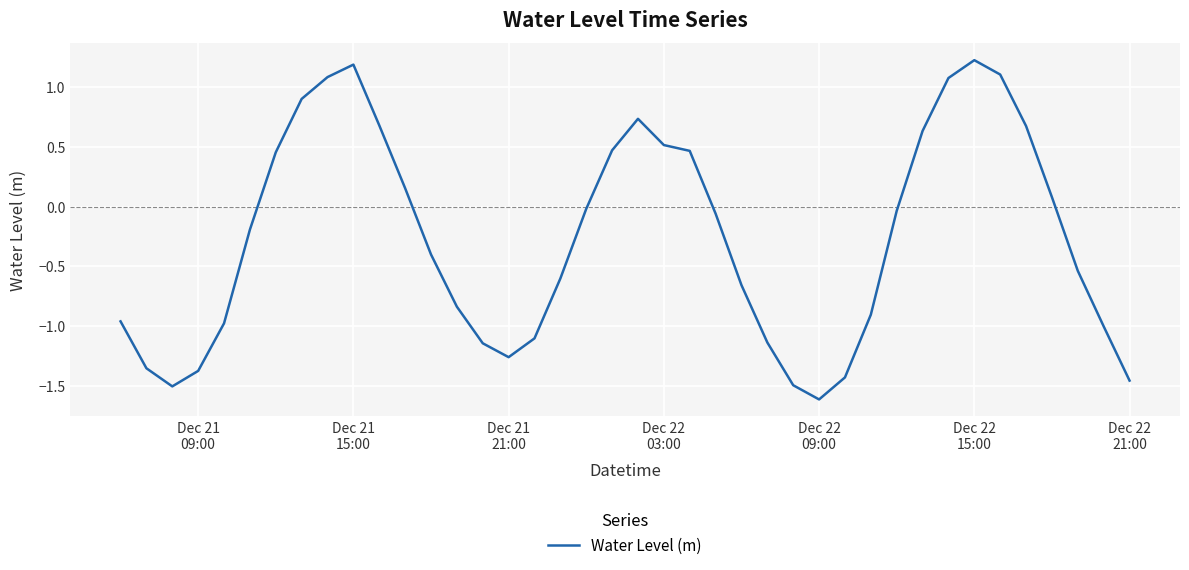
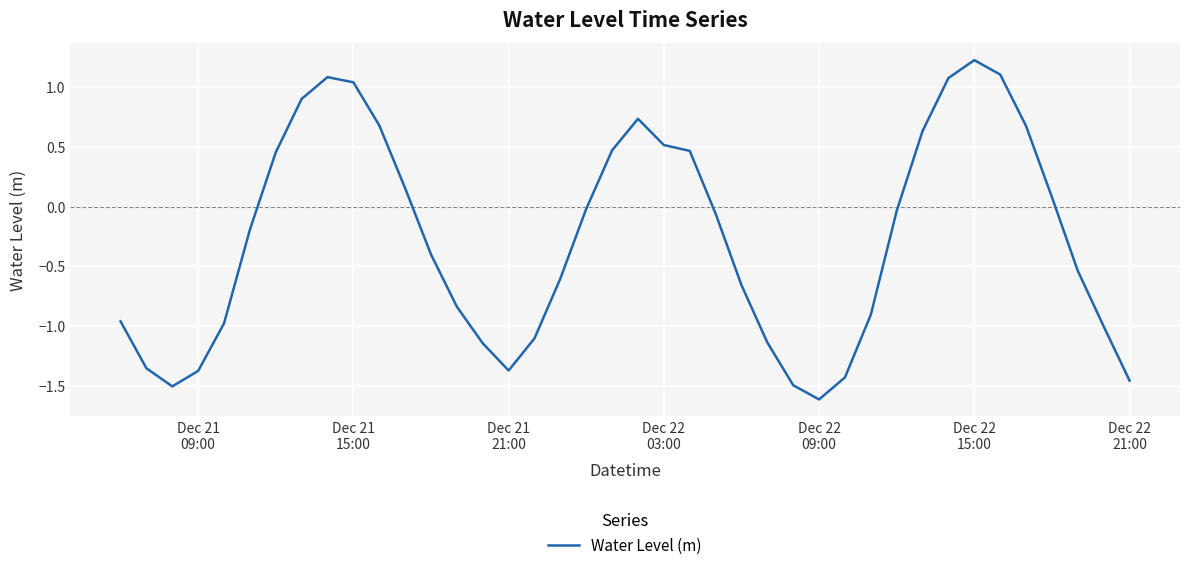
  {
    "Dec 21 09:00": -1.37,
-   "Dec 21 15:00": 1.19,
-   "Dec 21 21:00": -1.26,
+   "Dec 21 15:00": 1.04,
+   "Dec 21 21:00": -1.37,
    "Dec 22 03:00": 0.52,
    "Dec 22 09:00": -1.61,
    "Dec 22 15:00": 1.23,
    "Dec 22 21:00": -1.46
  }
